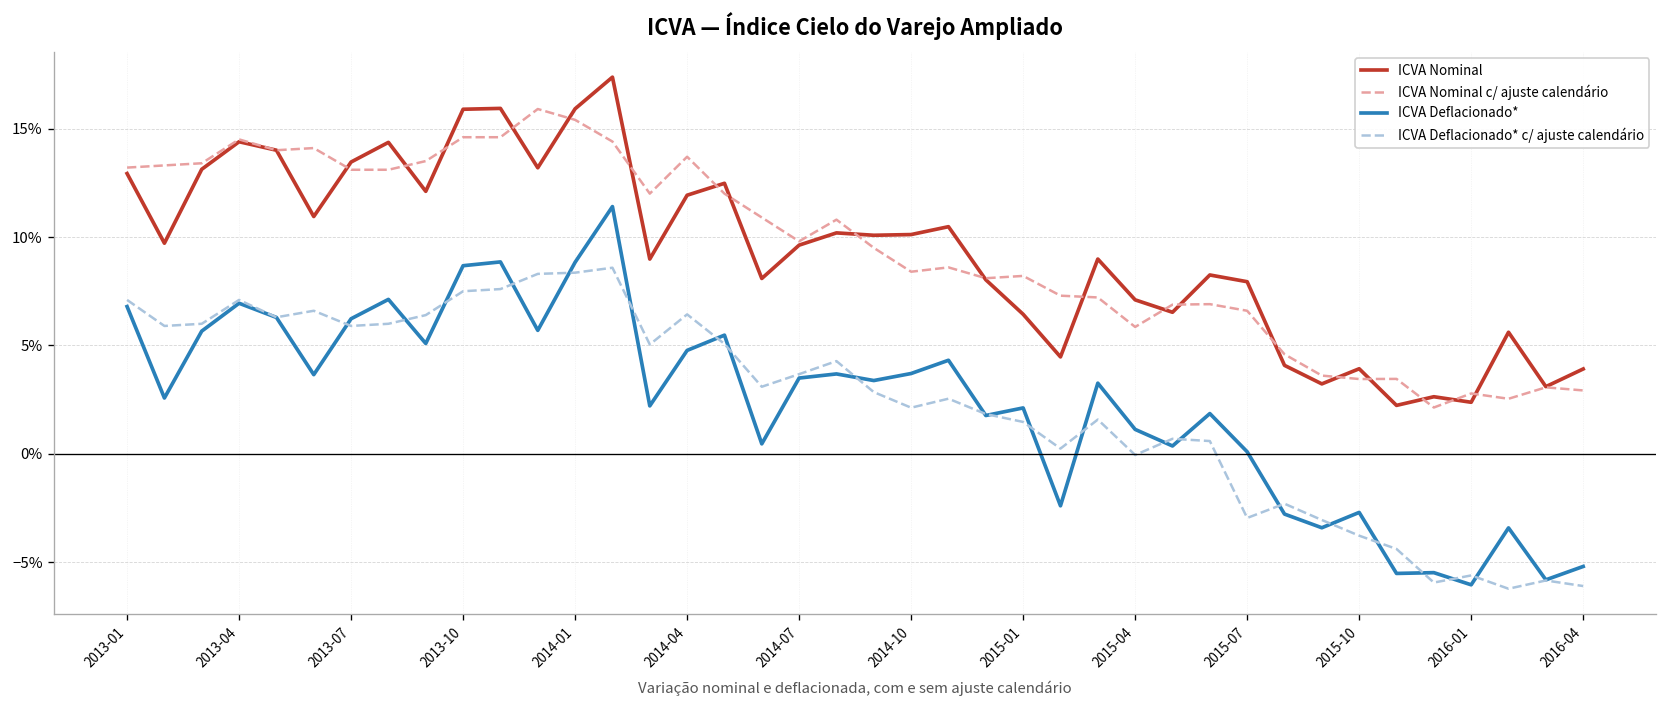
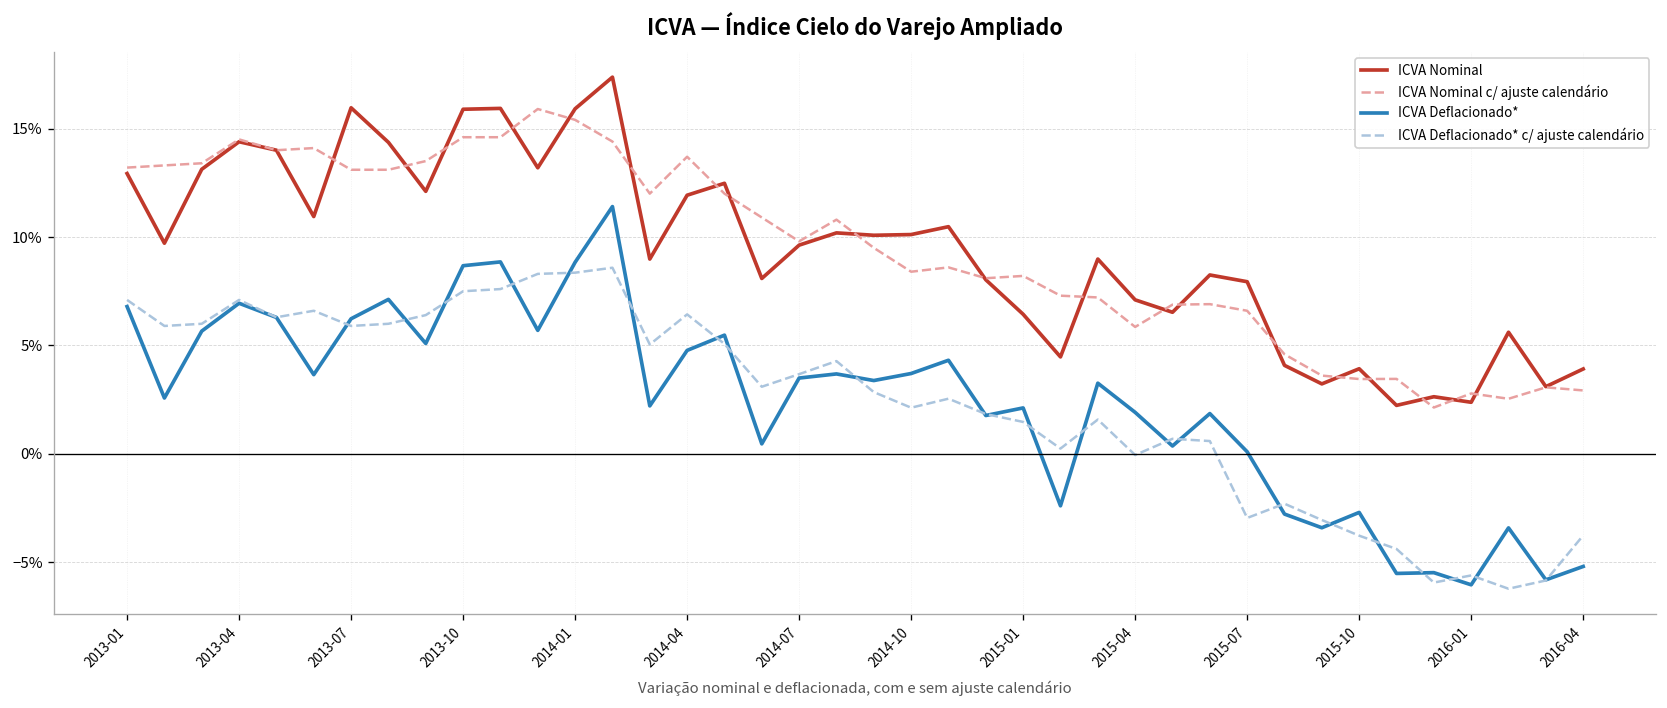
  {
    "ICVA Nominal": {
      "2013-01": "12.9%",
-     "2013-07": "13.5%",
+     "2013-07": "16.0%",
      "2013-10": "15.9%",
      "2014-01": "15.9%",
      "2014-04": "11.9%",
      "2014-07": "9.6%",
      "2014-10": "10.1%",
      "2015-01": "6.4%",
      "2015-04": "7.1%",
      "2015-07": "7.9%",
      "2015-10": "3.9%",
      "2016-01": "2.4%",
      "2016-04": "3.9%"
    },
    "ICVA Nominal c/ ajuste calendário": {
      "2013-01": "13.2%",
      "2013-07": "13.1%",
      "2013-10": "14.6%",
      "2014-01": "15.4%",
      "2014-04": "13.7%",
      "2014-07": "9.8%",
      "2014-10": "8.4%",
      "2015-01": "8.2%",
      "2015-04": "5.9%",
      "2015-07": "6.6%",
      "2015-10": "3.5%",
      "2016-01": "2.8%",
      "2016-04": "2.9%"
    },
    "ICVA Deflacionado*": {
      "2013-01": "6.8%",
      "2013-04": "6.9%",
      "2013-07": "6.2%",
      "2013-10": "8.7%",
      "2014-01": "8.8%",
      "2014-04": "4.8%",
      "2014-07": "3.5%",
      "2014-10": "3.7%",
      "2015-01": "2.1%",
-     "2015-04": "1.1%",
+     "2015-04": "1.9%",
      "2015-07": "0.1%",
      "2015-10": "-2.7%",
      "2016-01": "-6.0%",
      "2016-04": "-5.2%"
    },
    "ICVA Deflacionado* c/ ajuste calendário": {
      "2013-01": "7.1%",
      "2013-04": "7.1%",
      "2013-07": "5.9%",
      "2013-10": "7.5%",
      "2014-01": "8.4%",
      "2014-04": "6.4%",
      "2014-07": "3.7%",
      "2014-10": "2.1%",
      "2015-01": "1.5%",
      "2015-04": "0.0%",
      "2015-07": "-3.0%",
      "2015-10": "-3.8%",
      "2016-01": "-5.6%",
-     "2016-04": "-6.1%"
+     "2016-04": "-3.8%"
    }
  }
